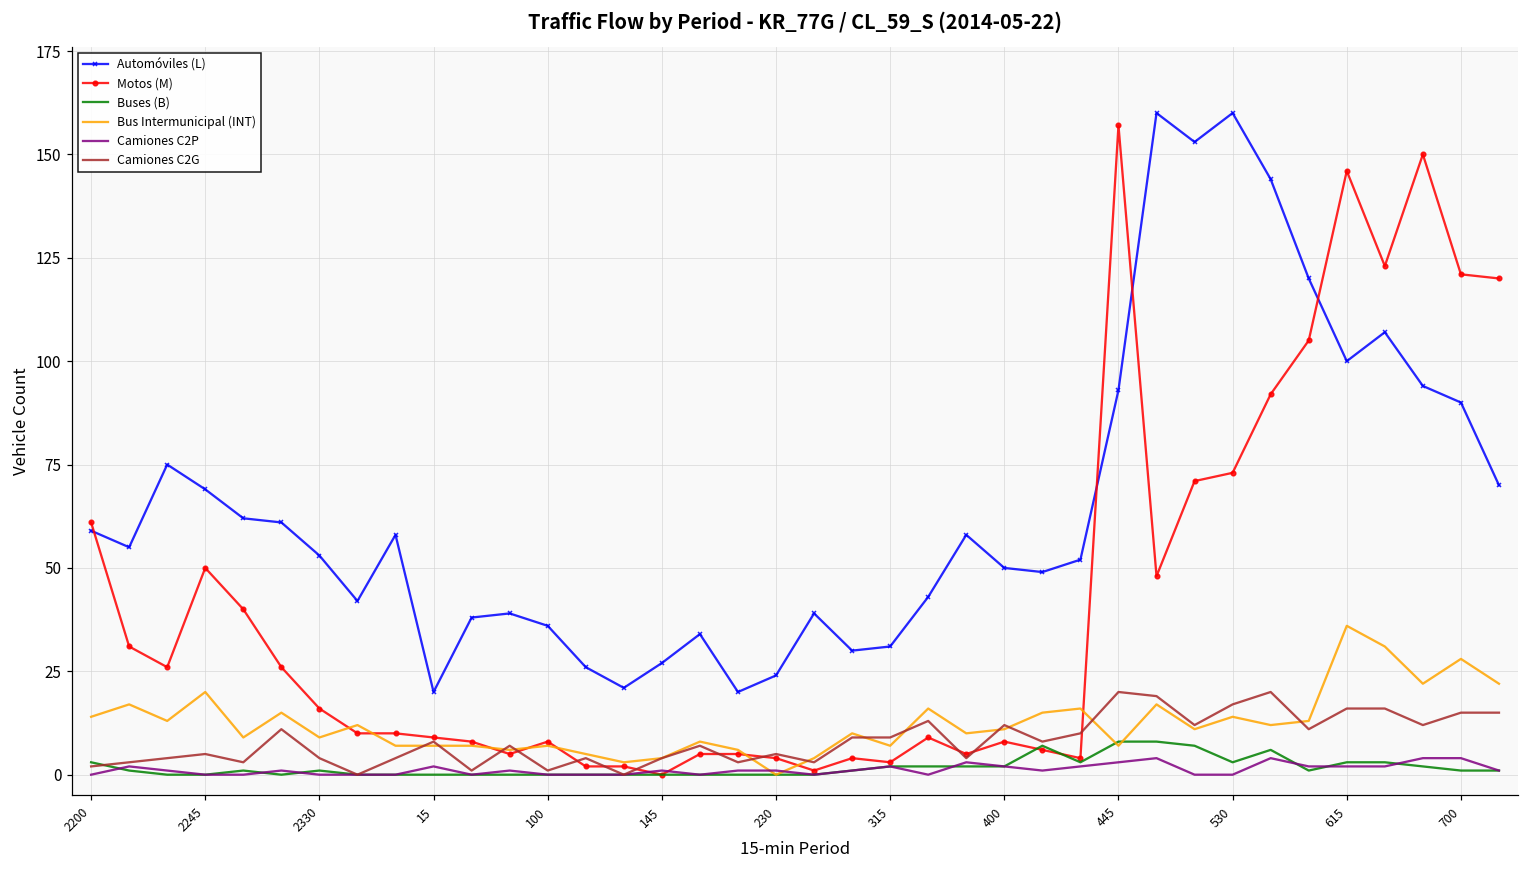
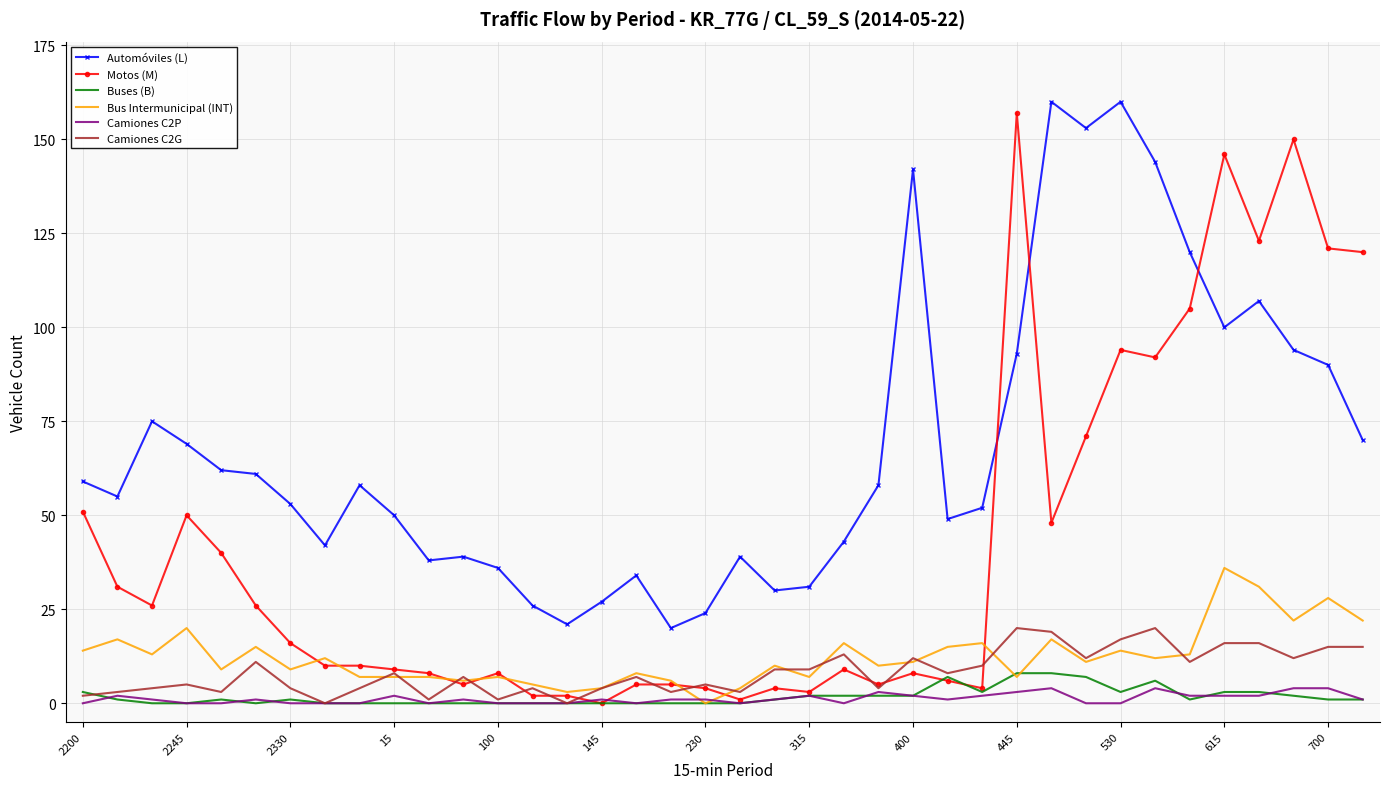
  {
    "Automóviles (L)": {
      "2200": 59,
      "2245": 69,
      "2330": 53,
-     "15": 20,
+     "15": 50,
      "100": 36,
      "145": 27,
      "230": 24,
      "315": 31,
-     "400": 50,
+     "400": 142,
      "445": 93,
      "530": 160,
      "615": 100,
      "700": 90
    },
    "Motos (M)": {
-     "2200": 61,
+     "2200": 51,
      "2245": 50,
      "2330": 16,
      "15": 9,
      "100": 8,
      "230": 4,
      "315": 3,
      "400": 8,
      "445": 157,
-     "530": 73,
+     "530": 94,
      "615": 146,
      "700": 121
    },
    "Buses (B)": {
      "2200": 3,
      "2330": 1,
      "15": 0,
      "445": 8,
      "530": 3,
      "615": 3,
      "700": 1
    },
    "Bus Intermunicipal (INT)": {
      "2200": 14,
      "2245": 20,
      "2330": 9,
      "15": 7,
      "100": 7,
      "315": 7,
      "400": 11,
      "445": 7,
      "530": 14,
      "615": 36,
      "700": 28
    },
    "Camiones C2P": {
      "2200": 0,
      "2330": 0,
      "15": 2,
      "145": 1,
      "230": 1,
      "445": 3,
      "530": 0,
      "615": 2,
      "700": 4
    },
    "Camiones C2G": {
      "2200": 2,
      "2245": 5,
      "2330": 4,
      "15": 8,
      "100": 1,
      "230": 5,
      "315": 9,
      "400": 12,
      "445": 20,
      "530": 17,
      "615": 16,
      "700": 15
    }
  }
